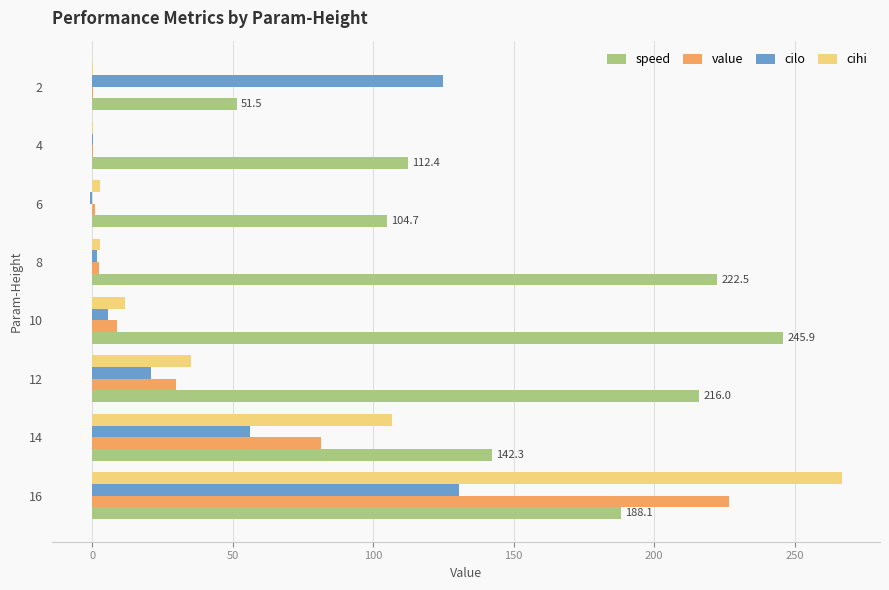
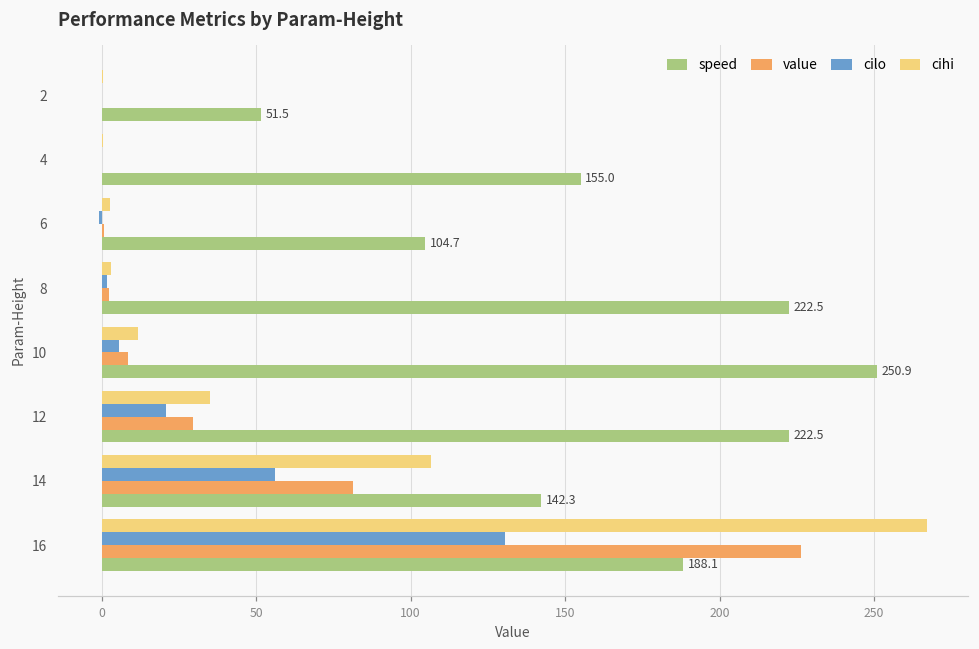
  {
    "speed": {
      "2": 51.5,
-     "4": 112.4,
+     "4": 155.0,
      "6": 104.7,
      "8": 222.5,
-     "10": 245.9,
-     "12": 216.0,
+     "10": 250.9,
+     "12": 222.5,
      "14": 142.3,
      "16": 188.1
    },
    "cilo": {
-     "2": 125,
+     "2": 0,
      "6": -1,
      "8": 2,
      "10": 6,
      "12": 21,
      "14": 56,
      "16": 131
    }
  }
